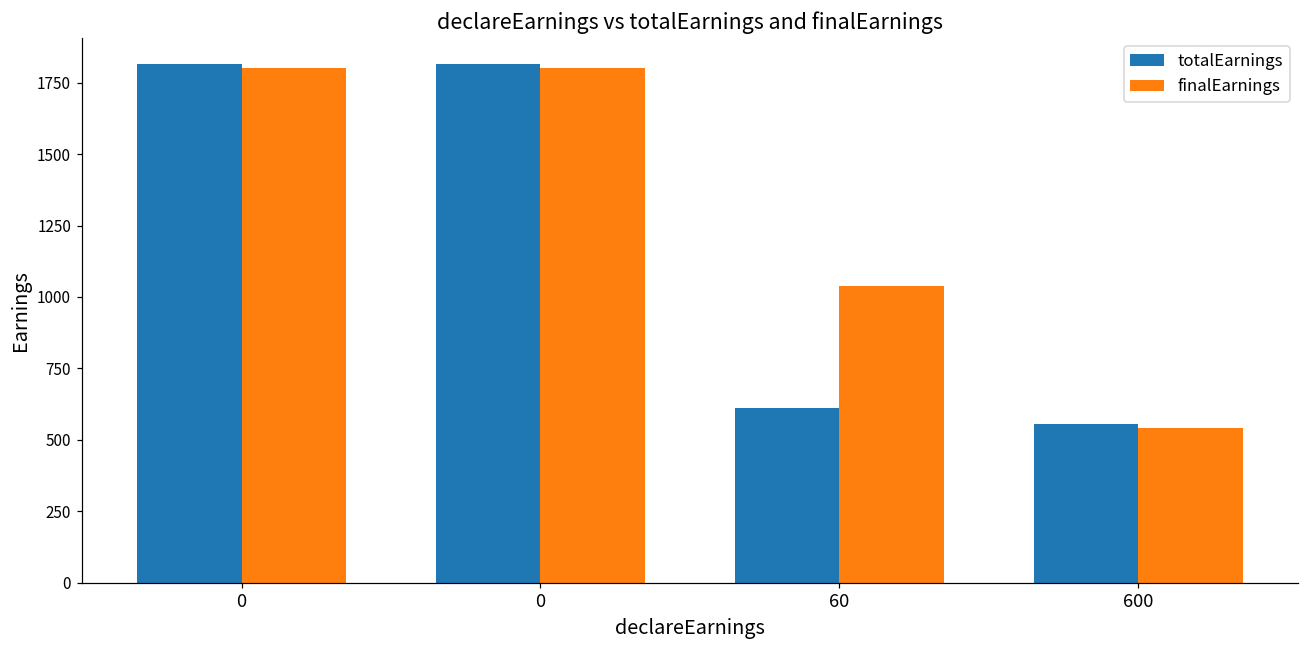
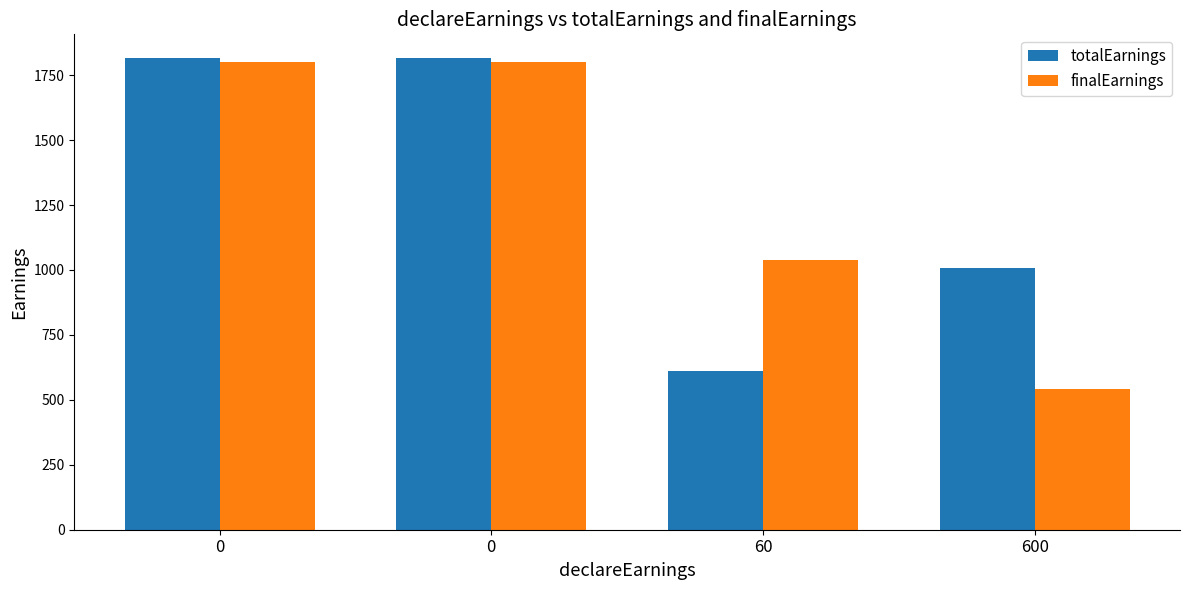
  {
    "totalEarnings": {
      "60": 610,
-     "600": 560
+     "600": 1010
    },
    "finalEarnings": {
      "60": 1040,
      "600": 540
    }
  }
